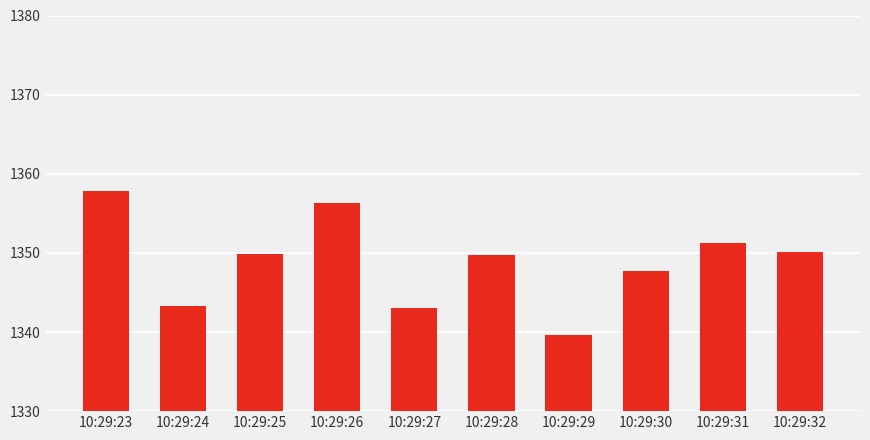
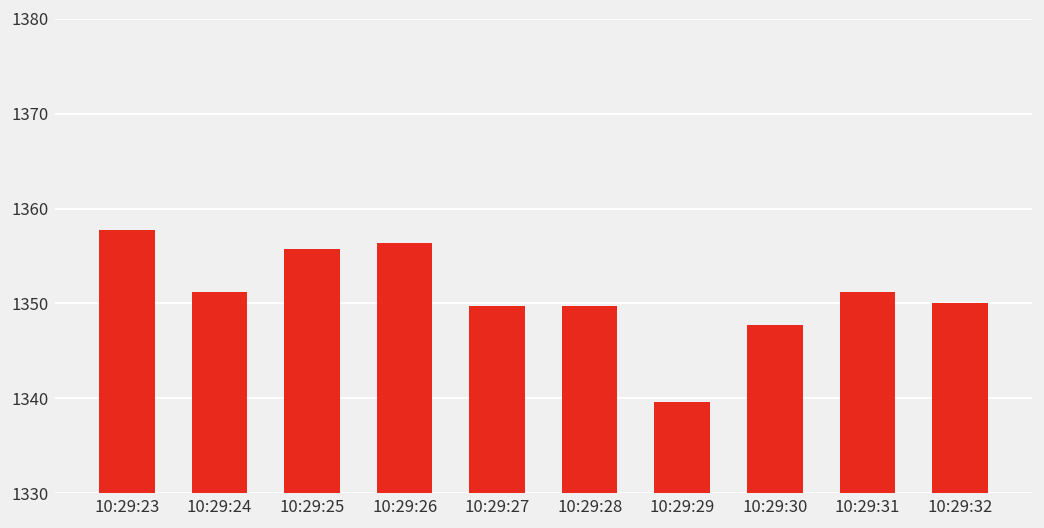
  {
    "10:29:23": 1358,
-   "10:29:24": 1343,
-   "10:29:25": 1350,
+   "10:29:24": 1351,
+   "10:29:25": 1356,
    "10:29:26": 1356,
-   "10:29:27": 1343,
+   "10:29:27": 1350,
    "10:29:28": 1350,
    "10:29:29": 1340,
    "10:29:30": 1348,
    "10:29:31": 1351,
    "10:29:32": 1350
  }
